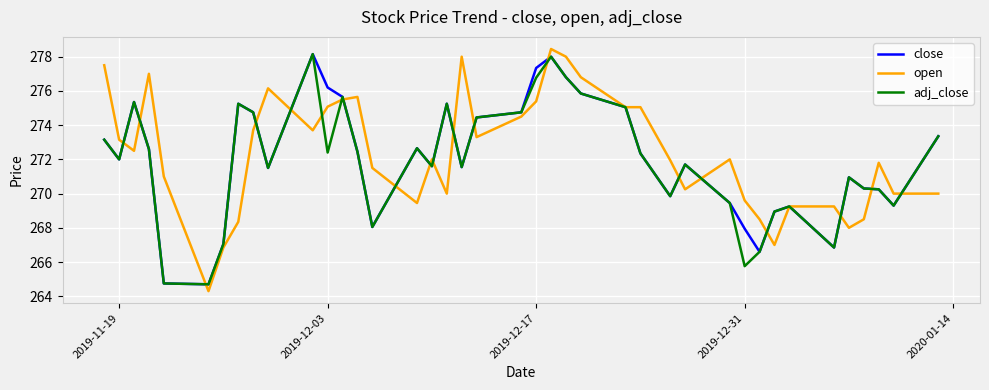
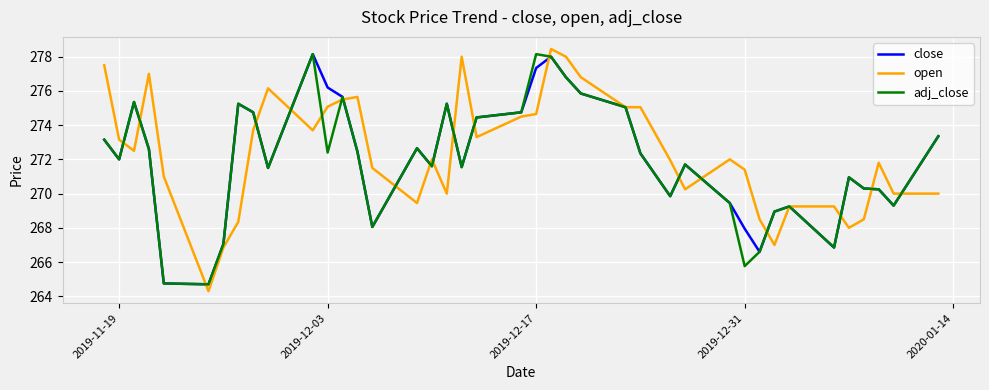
  {
    "close": {
      "2019-12-03": 276.2,
      "2019-12-17": 277.3,
      "2019-12-31": 268.0
    },
    "open": {
      "2019-11-19": 273.2,
      "2019-12-03": 275.1,
-     "2019-12-17": 275.4,
-     "2019-12-31": 269.6
+     "2019-12-17": 274.7,
+     "2019-12-31": 271.4
    },
    "adj_close": {
      "2019-12-03": 272.4,
-     "2019-12-17": 276.8,
+     "2019-12-17": 278.2,
      "2019-12-31": 265.8
    }
  }
